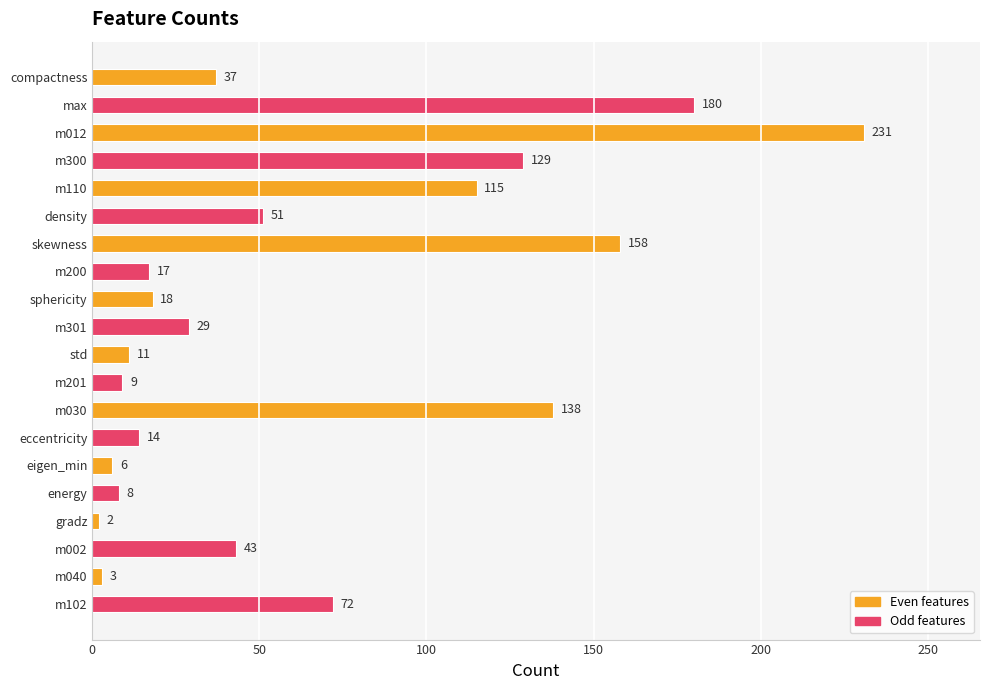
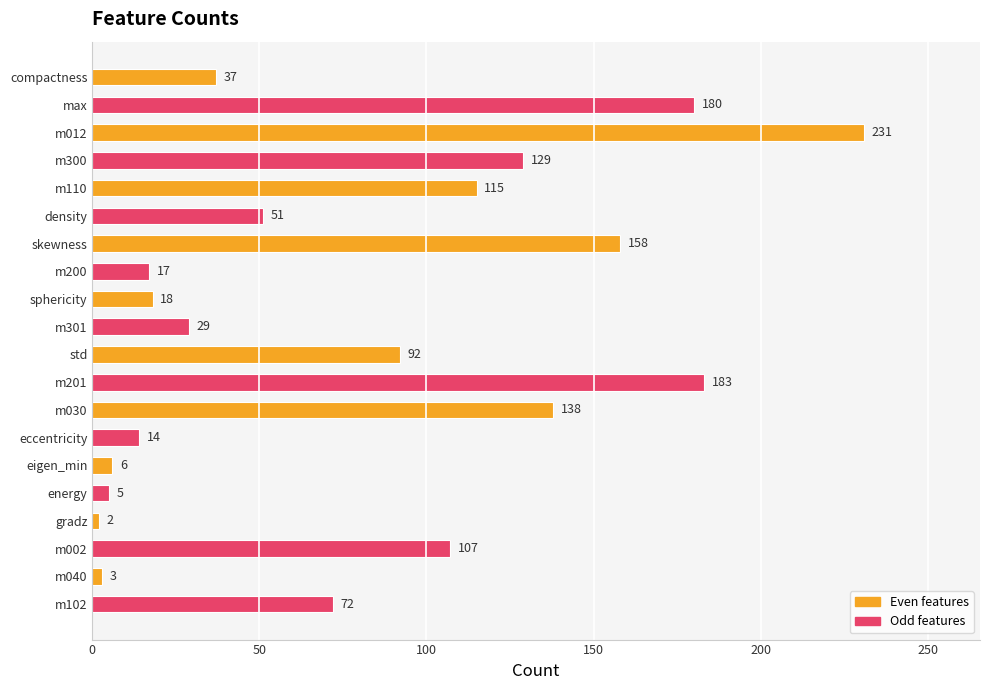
  {
    "compactness": 37,
    "max": 180,
    "m012": 231,
    "m300": 129,
    "m110": 115,
    "density": 51,
    "skewness": 158,
    "m200": 17,
    "sphericity": 18,
    "m301": 29,
-   "std": 11,
-   "m201": 9,
+   "std": 92,
+   "m201": 183,
    "m030": 138,
    "eccentricity": 14,
    "eigen_min": 6,
-   "energy": 8,
+   "energy": 5,
    "gradz": 2,
-   "m002": 43,
+   "m002": 107,
    "m040": 3,
    "m102": 72
  }
